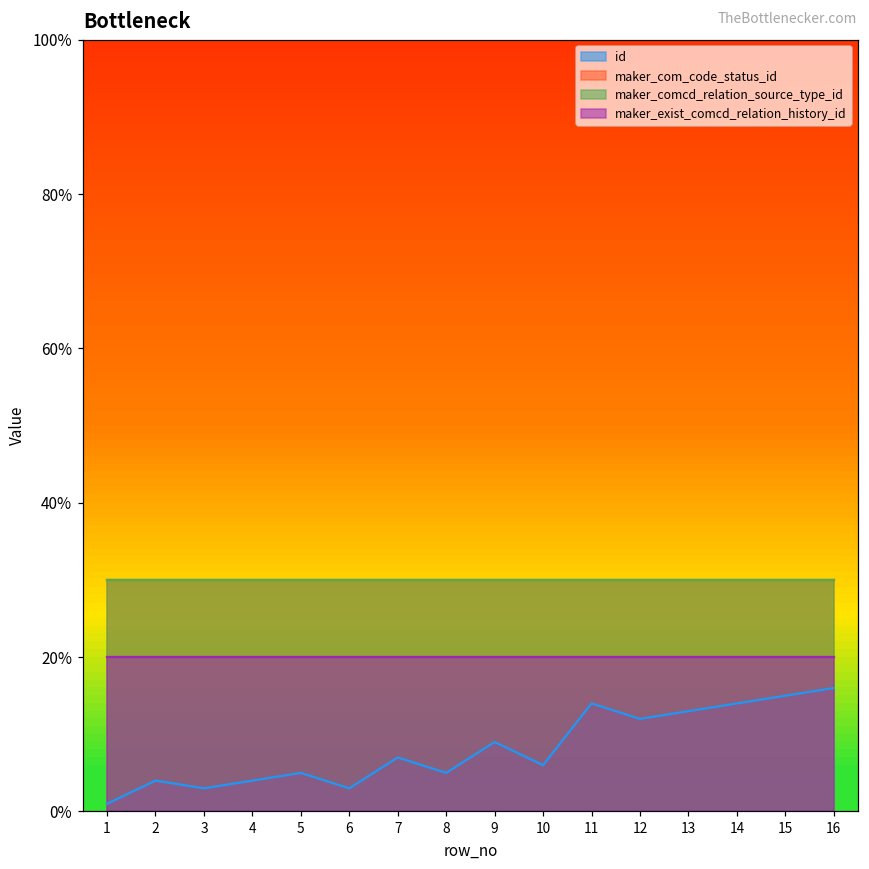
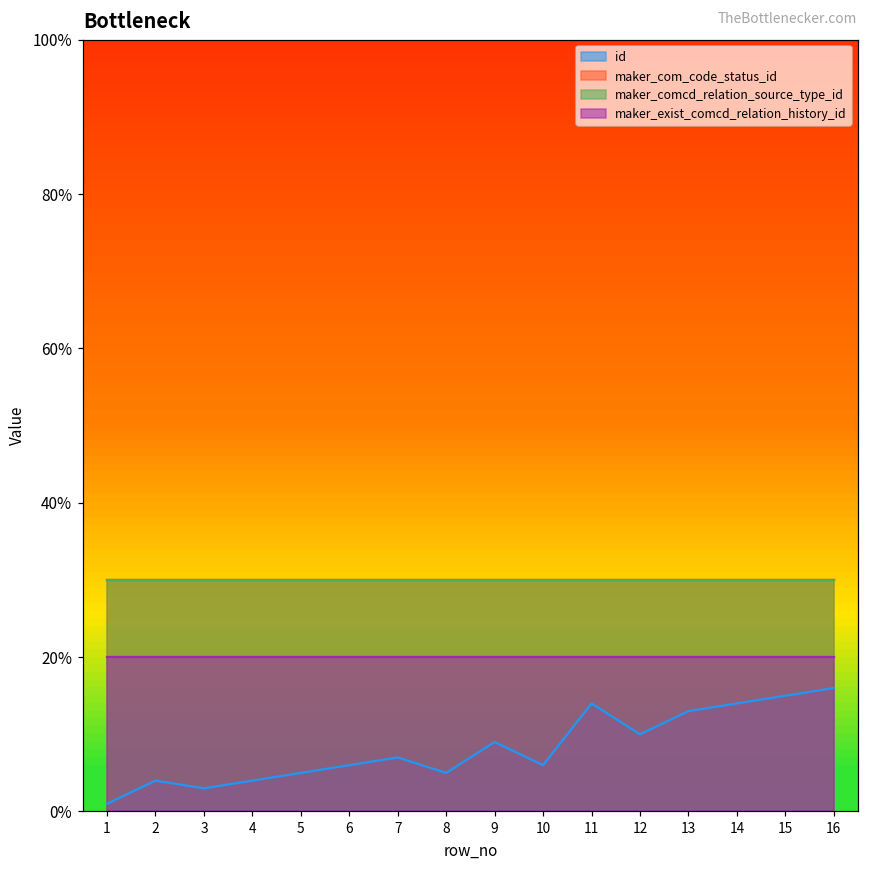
  {
    "id": {
      "1": "1%",
      "2": "4%",
      "3": "3%",
      "4": "4%",
      "5": "5%",
-     "6": "3%",
+     "6": "6%",
      "7": "7%",
      "8": "5%",
      "9": "9%",
      "10": "6%",
      "11": "14%",
-     "12": "12%",
+     "12": "10%",
      "13": "13%",
      "14": "14%",
      "15": "15%",
      "16": "16%"
    },
    "maker_comcd_relation_source_type_id": {
      "1": "30%",
      "2": "30%",
      "3": "30%",
      "4": "30%",
      "5": "30%",
      "6": "30%",
      "7": "30%",
      "8": "30%",
      "9": "30%",
      "10": "30%",
      "11": "30%",
      "12": "30%",
      "13": "30%",
      "14": "30%",
      "15": "30%",
      "16": "30%"
    },
    "maker_exist_comcd_relation_history_id": {
      "1": "20%",
      "2": "20%",
      "3": "20%",
      "4": "20%",
      "5": "20%",
      "6": "20%",
      "7": "20%",
      "8": "20%",
      "9": "20%",
      "10": "20%",
      "11": "20%",
      "12": "20%",
      "13": "20%",
      "14": "20%",
      "15": "20%",
      "16": "20%"
    }
  }
